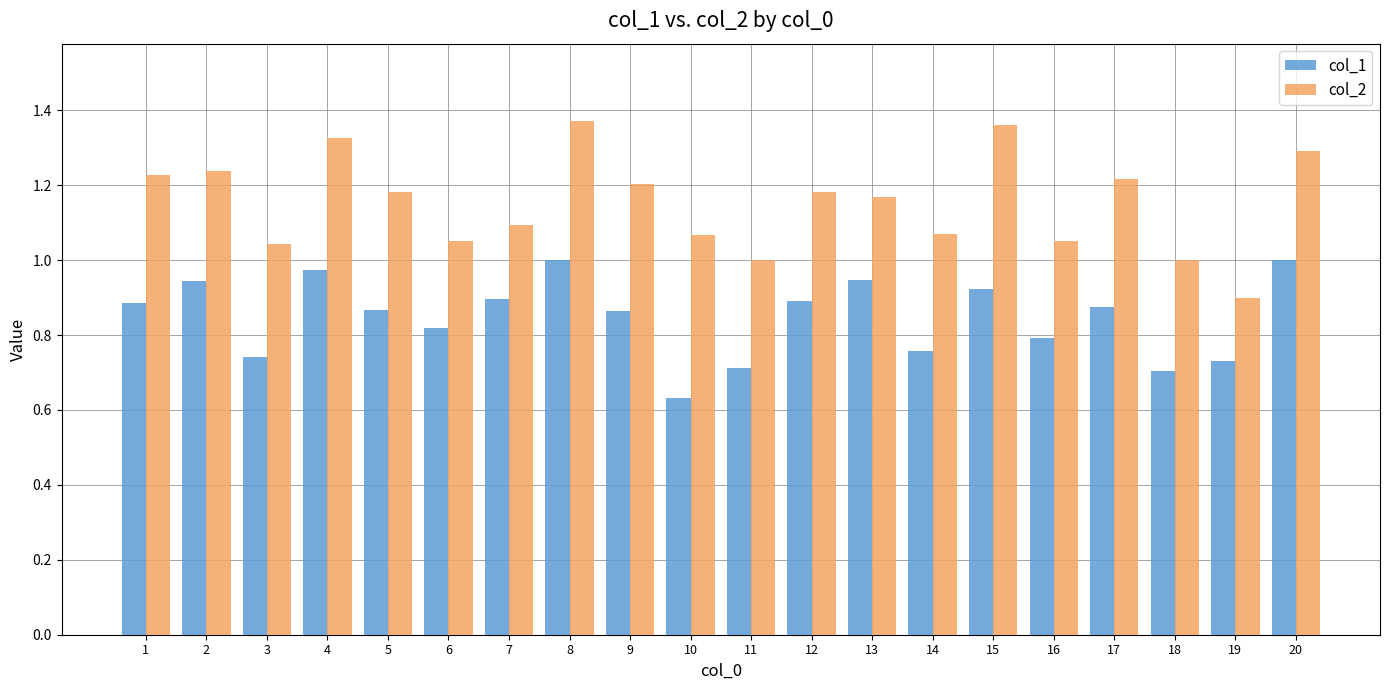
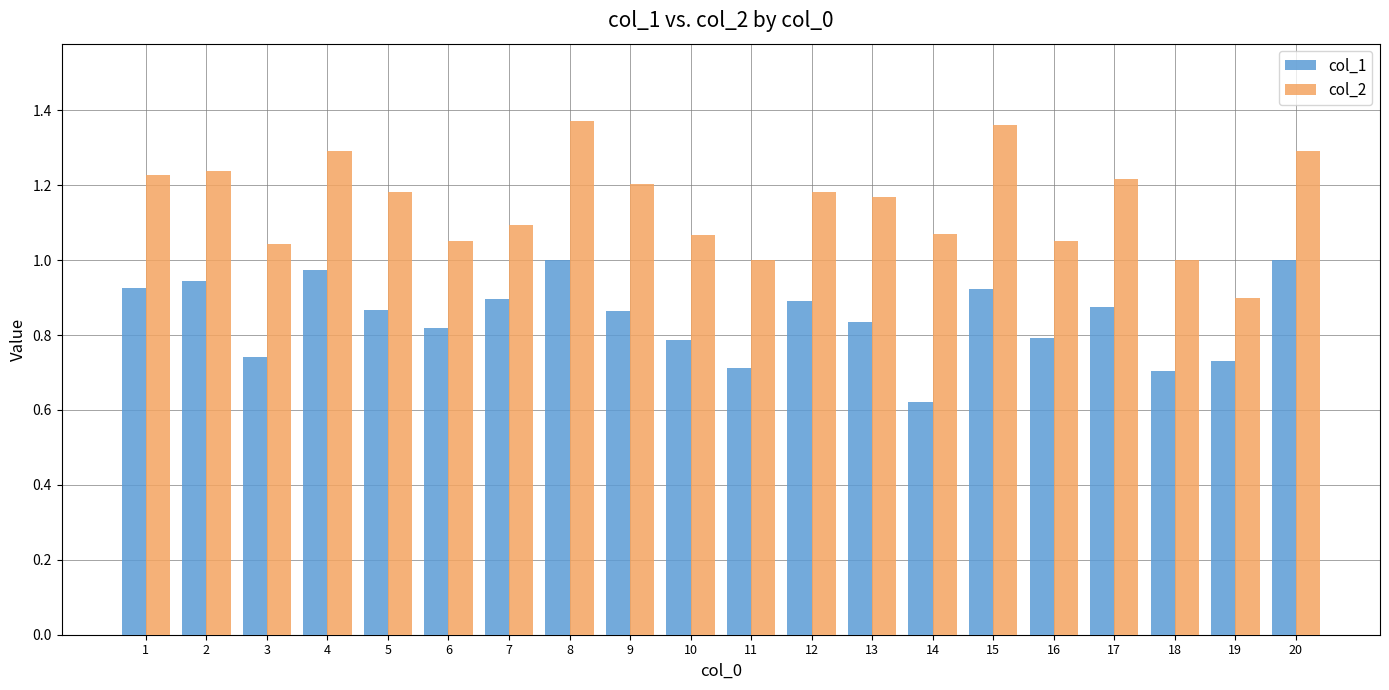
  {
    "col_1": {
-     "1": 0.89,
+     "1": 0.93,
      "2": 0.94,
      "3": 0.74,
      "4": 0.97,
      "5": 0.87,
      "6": 0.82,
      "7": 0.90,
      "8": 1.00,
      "9": 0.87,
-     "10": 0.63,
+     "10": 0.79,
      "11": 0.71,
      "12": 0.89,
-     "13": 0.95,
-     "14": 0.76,
+     "13": 0.83,
+     "14": 0.62,
      "15": 0.92,
      "16": 0.79,
      "17": 0.88,
      "18": 0.70,
      "19": 0.73,
      "20": 1.00
    },
    "col_2": {
      "1": 1.23,
      "2": 1.24,
      "3": 1.04,
-     "4": 1.33,
+     "4": 1.29,
      "5": 1.18,
      "6": 1.05,
      "7": 1.09,
      "8": 1.37,
      "9": 1.20,
      "10": 1.07,
      "11": 1.00,
      "12": 1.18,
      "13": 1.17,
      "14": 1.07,
      "15": 1.36,
      "16": 1.05,
      "17": 1.22,
      "18": 1.00,
      "19": 0.90,
      "20": 1.29
    }
  }
